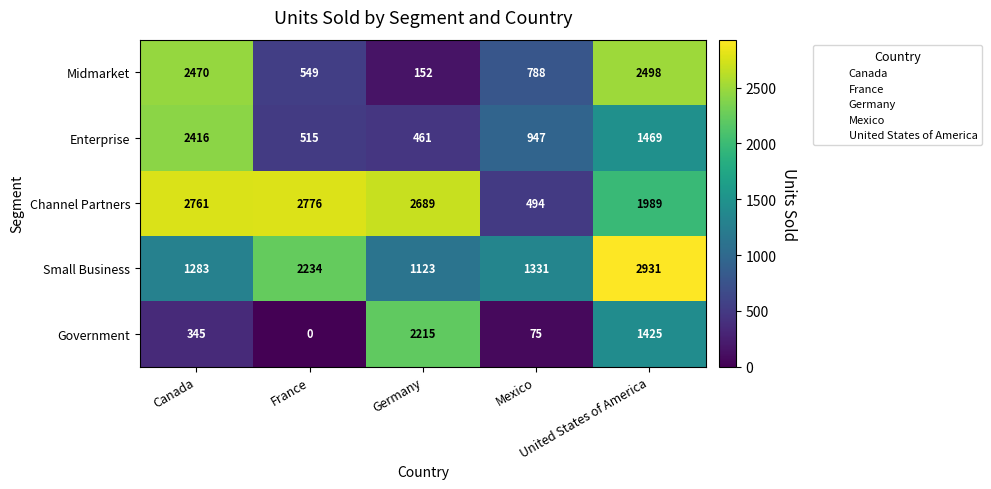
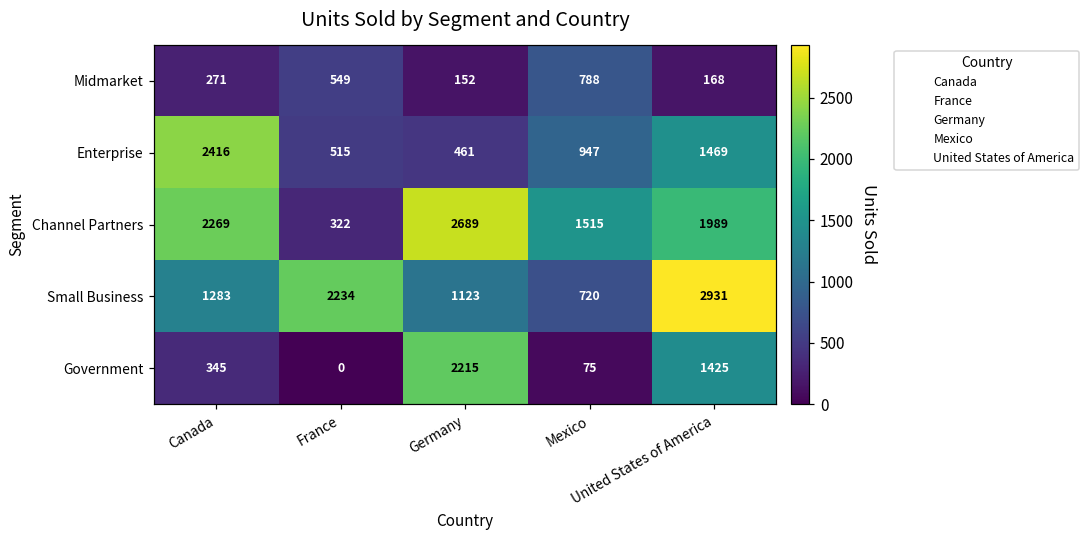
  {
    "Midmarket": {
-     "Canada": 2470,
-     "United States of America": 2498
+     "Canada": 271,
+     "United States of America": 168
    },
    "Channel Partners": {
-     "Canada": 2761,
-     "France": 2776,
-     "Mexico": 494
+     "Canada": 2269,
+     "France": 322,
+     "Mexico": 1515
    },
    "Small Business": {
-     "Mexico": 1331
+     "Mexico": 720
    }
  }
